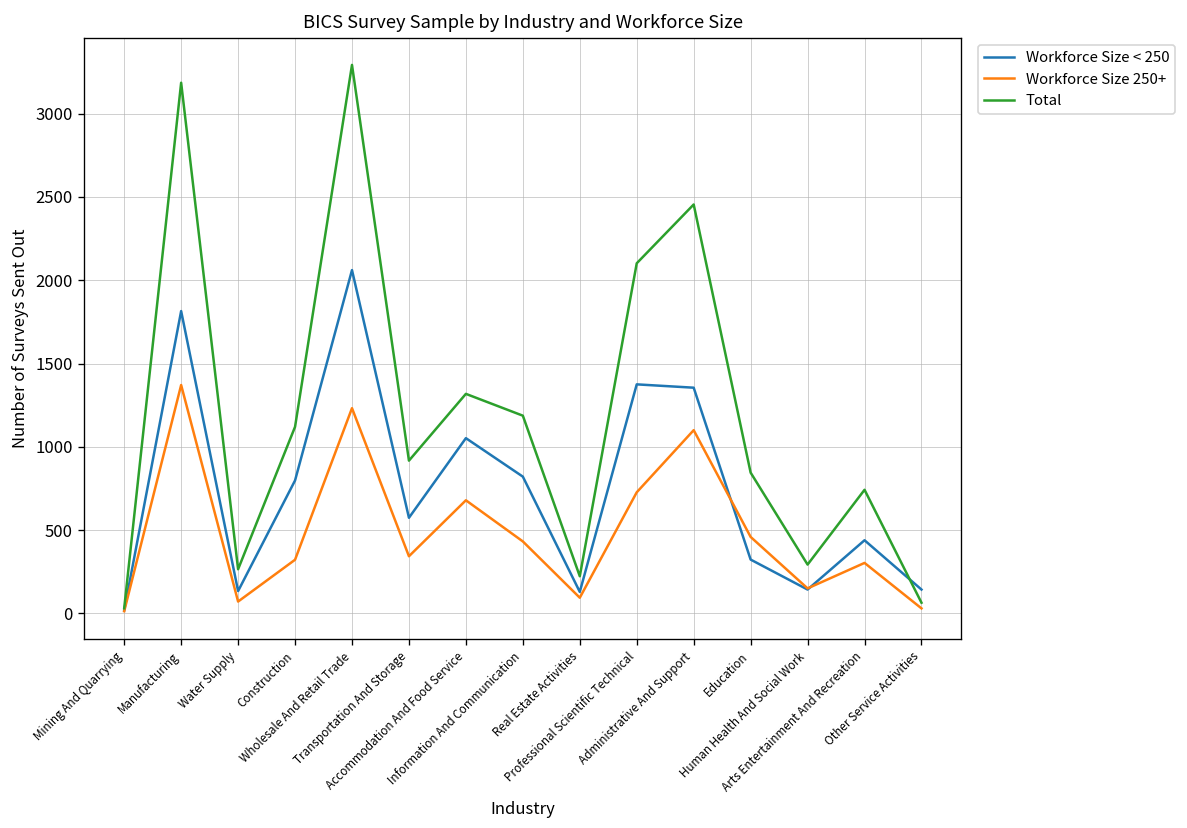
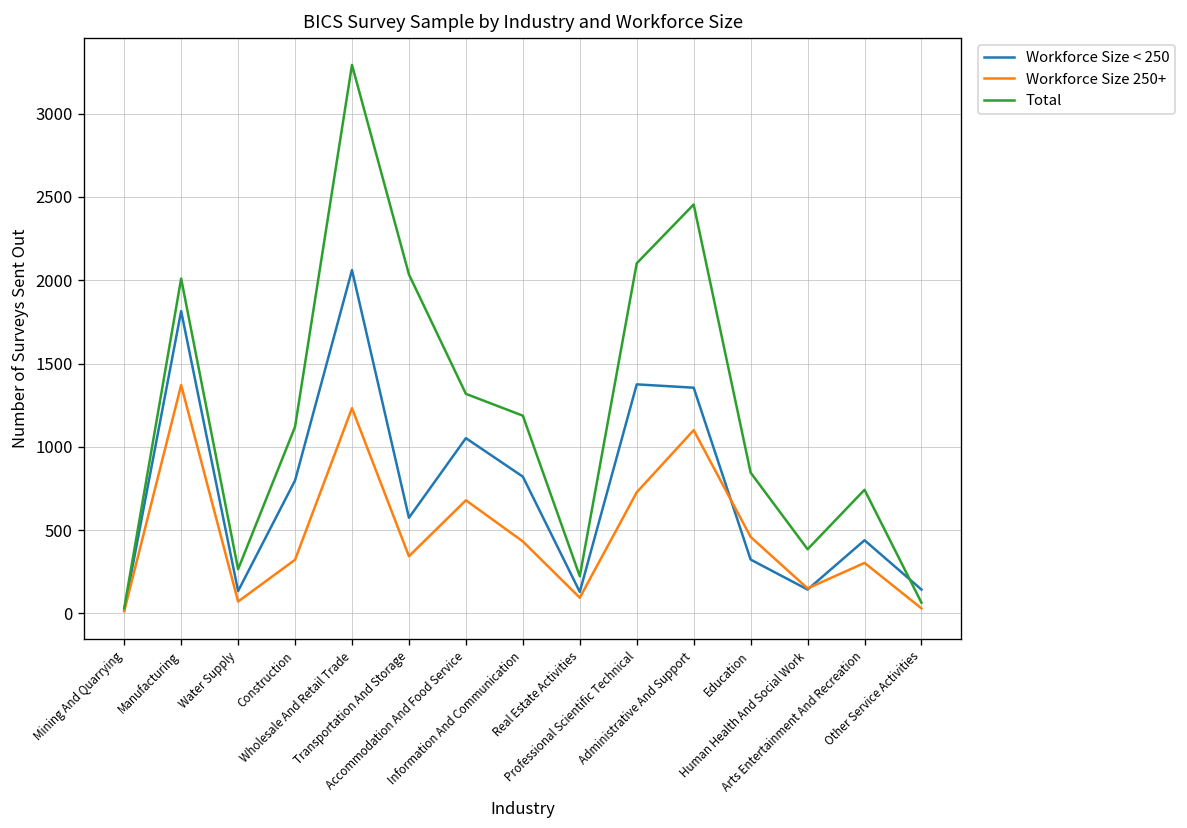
  {
    "Workforce Size < 250": {
      "Manufacturing": 1820,
      "Water Supply": 130,
      "Construction": 800,
      "Wholesale And Retail Trade": 2060,
      "Transportation And Storage": 570,
      "Accommodation And Food Service": 1050,
      "Information And Communication": 820,
      "Real Estate Activities": 130,
      "Professional Scientific Technical": 1380,
      "Administrative And Support": 1360,
      "Education": 320,
      "Arts Entertainment And Recreation": 440,
      "Other Service Activities": 140
    },
    "Workforce Size 250+": {
      "Manufacturing": 1370,
      "Water Supply": 70,
      "Construction": 320,
      "Wholesale And Retail Trade": 1230,
      "Transportation And Storage": 340,
      "Accommodation And Food Service": 680,
      "Information And Communication": 430,
      "Real Estate Activities": 90,
      "Professional Scientific Technical": 730,
      "Administrative And Support": 1100,
      "Education": 460,
      "Arts Entertainment And Recreation": 300,
      "Other Service Activities": 30
    },
    "Total": {
-     "Manufacturing": 3190,
+     "Manufacturing": 2010,
      "Water Supply": 270,
      "Construction": 1120,
      "Wholesale And Retail Trade": 3290,
-     "Transportation And Storage": 920,
+     "Transportation And Storage": 2040,
      "Accommodation And Food Service": 1320,
      "Information And Communication": 1190,
      "Real Estate Activities": 220,
      "Professional Scientific Technical": 2100,
      "Administrative And Support": 2460,
      "Education": 850,
-     "Human Health And Social Work": 290,
+     "Human Health And Social Work": 390,
      "Arts Entertainment And Recreation": 740,
      "Other Service Activities": 60
    }
  }
